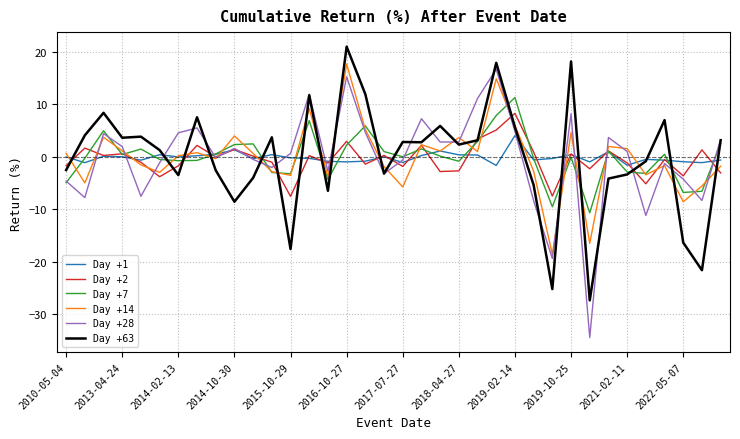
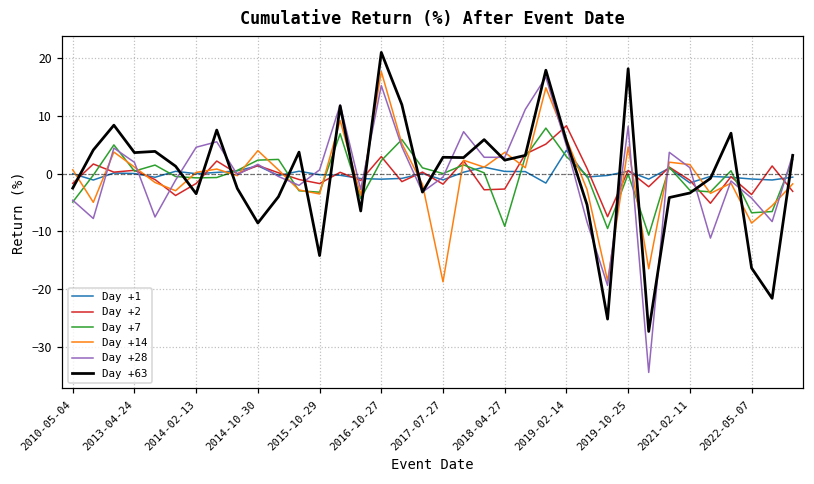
  {
    "Day +1": {
      "2010-05-04": 0,
      "2015-10-29": 0,
      "2016-10-27": -1,
      "2018-04-27": 0,
      "2019-02-14": 4,
      "2022-05-07": -1
    },
    "Day +2": {
      "2010-05-04": -2,
      "2014-02-13": -2,
-     "2015-10-29": -8,
+     "2015-10-29": -2,
      "2016-10-27": 3,
      "2017-07-27": -2,
      "2018-04-27": -3,
      "2019-02-14": 8,
      "2022-05-07": -4
    },
    "Day +7": {
      "2014-02-13": -1,
      "2014-10-30": 2,
      "2016-10-27": 2,
      "2017-07-27": 0,
-     "2018-04-27": -1,
-     "2019-02-14": 11,
+     "2018-04-27": -9,
+     "2019-02-14": 3,
      "2019-10-25": 0,
      "2022-05-07": -7
    },
    "Day +14": {
      "2010-05-04": 1,
      "2013-04-24": 1,
      "2014-10-30": 4,
      "2016-10-27": 18,
-     "2017-07-27": -6,
+     "2017-07-27": -19,
      "2018-04-27": 4,
      "2019-10-25": 5,
      "2021-02-11": 2,
      "2022-05-07": -9
    },
    "Day +28": {
      "2013-04-24": 2,
      "2014-02-13": 5,
      "2015-10-29": 1,
      "2016-10-27": 15,
      "2018-04-27": 3,
      "2019-02-14": 5,
      "2019-10-25": 8,
      "2021-02-11": 1,
      "2022-05-07": -4
    },
    "Day +63": {
      "2010-05-04": -3,
      "2013-04-24": 4,
      "2014-02-13": -3,
      "2014-10-30": -9,
-     "2015-10-29": -18,
+     "2015-10-29": -14,
      "2016-10-27": 21,
      "2017-07-27": 3,
      "2018-04-27": 2,
      "2019-10-25": 18,
      "2022-05-07": -16
    }
  }
